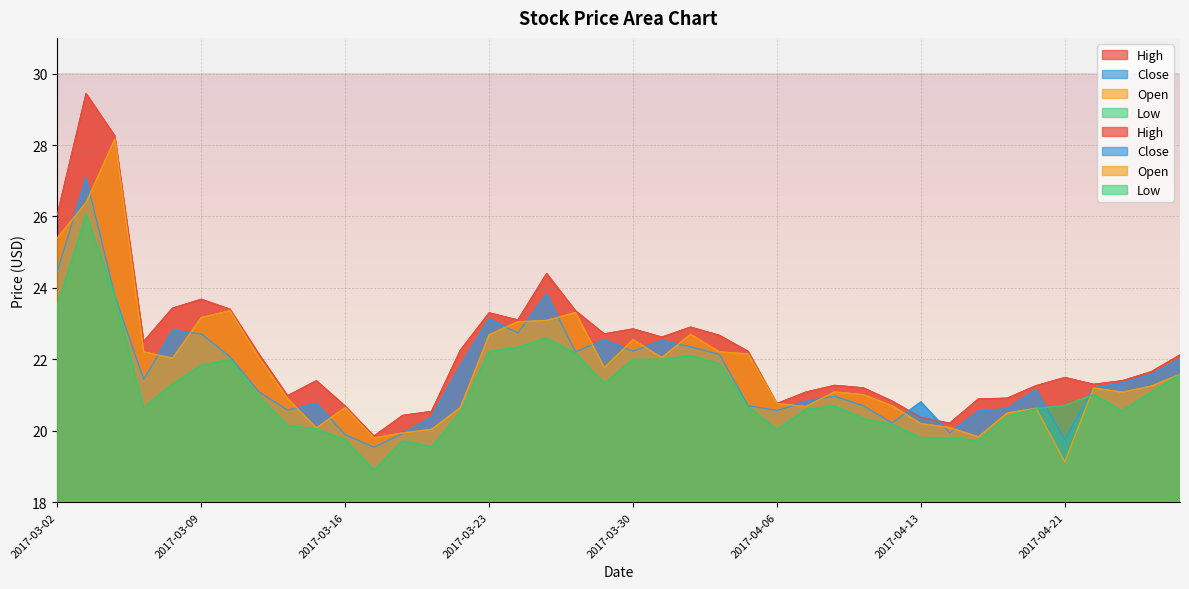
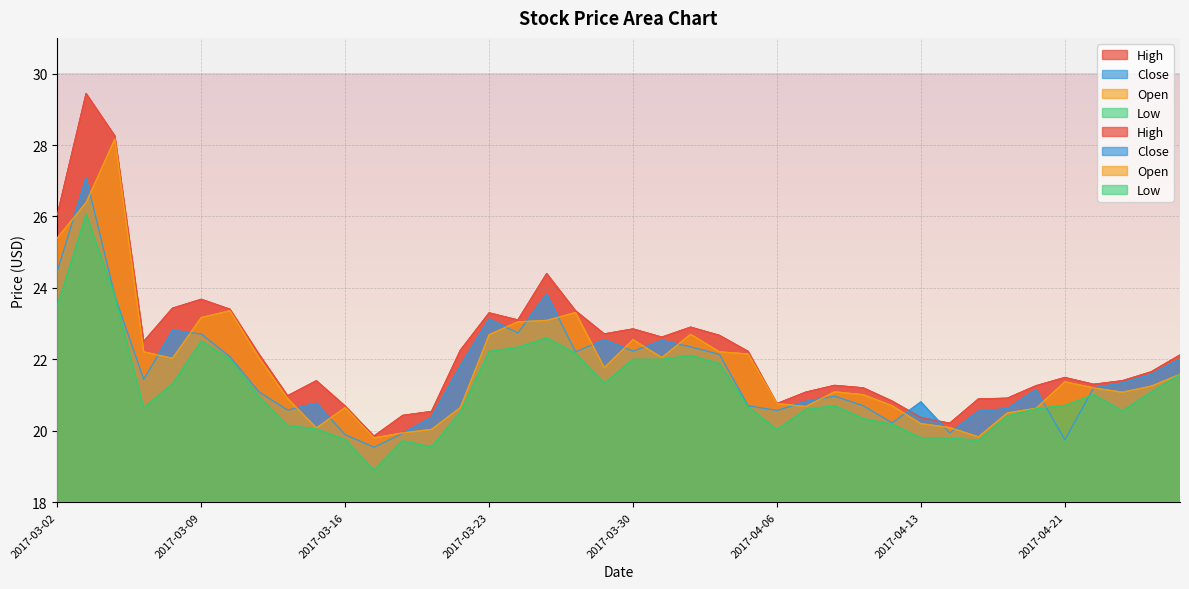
  {
    "High": {
      "2017-03-02": 26.0,
      "2017-03-09": 23.7,
      "2017-03-23": 23.3,
      "2017-03-30": 22.9,
      "2017-04-13": 20.4,
      "2017-04-21": 21.5
    },
    "Close": {
      "2017-03-02": 24.5,
      "2017-03-09": 22.7,
      "2017-03-16": 19.9,
      "2017-03-23": 23.1,
      "2017-03-30": 22.2,
      "2017-04-06": 20.6,
      "2017-04-13": 20.8,
      "2017-04-21": 19.8
    },
    "Open": {
      "2017-03-02": 25.4,
      "2017-03-09": 23.2,
      "2017-03-23": 22.7,
      "2017-03-30": 22.5,
      "2017-04-13": 20.2,
-     "2017-04-21": 19.1
+     "2017-04-21": 21.4
    },
    "Low": {
      "2017-03-02": 23.5,
-     "2017-03-09": 21.8,
+     "2017-03-09": 22.5,
      "2017-03-16": 19.8,
      "2017-03-23": 22.2,
      "2017-03-30": 22.0,
      "2017-04-06": 20.0,
      "2017-04-13": 19.8,
      "2017-04-21": 20.7
    }
  }
